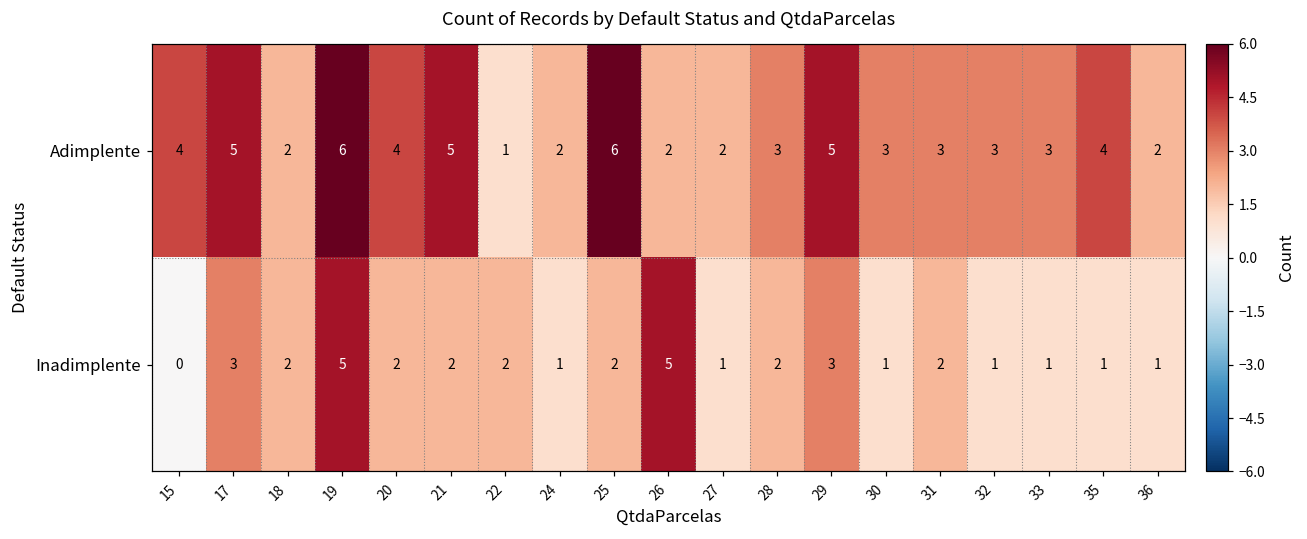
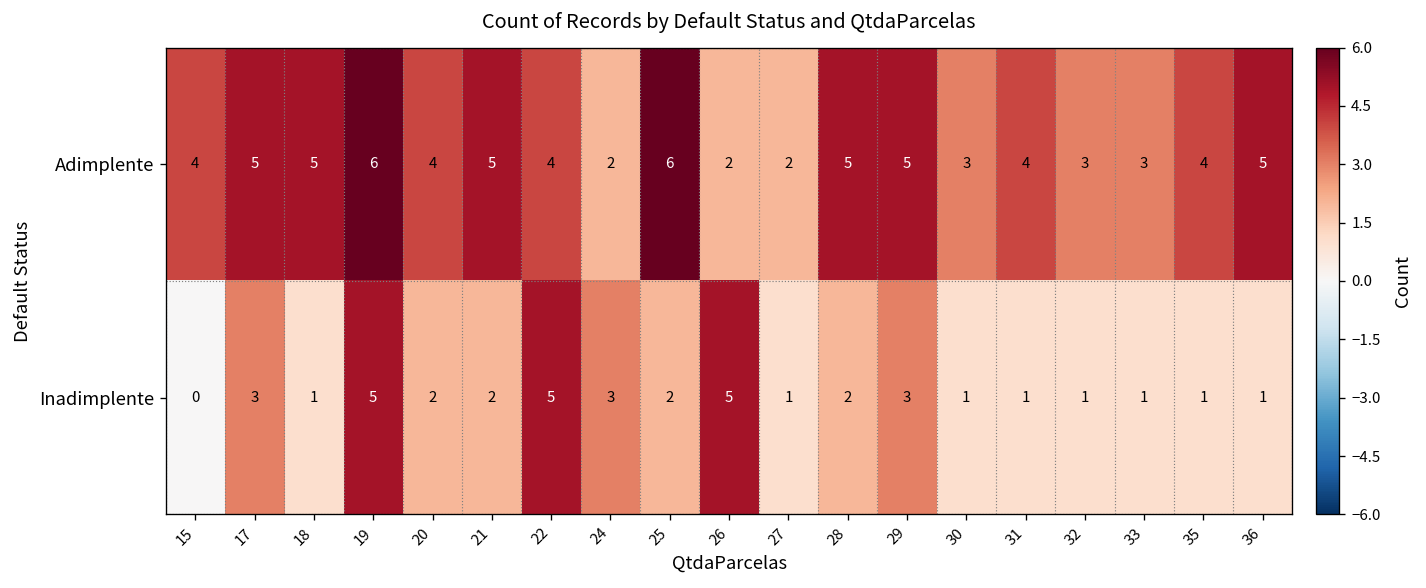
  {
    "Adimplente": {
      "15": 4,
      "17": 5,
-     "18": 2,
+     "18": 5,
      "19": 6,
      "20": 4,
      "21": 5,
-     "22": 1,
+     "22": 4,
      "24": 2,
      "25": 6,
      "26": 2,
      "27": 2,
-     "28": 3,
+     "28": 5,
      "29": 5,
      "30": 3,
-     "31": 3,
+     "31": 4,
      "32": 3,
      "33": 3,
      "35": 4,
-     "36": 2
+     "36": 5
    },
    "Inadimplente": {
      "15": 0,
      "17": 3,
-     "18": 2,
+     "18": 1,
      "19": 5,
      "20": 2,
      "21": 2,
-     "22": 2,
-     "24": 1,
+     "22": 5,
+     "24": 3,
      "25": 2,
      "26": 5,
      "27": 1,
      "28": 2,
      "29": 3,
      "30": 1,
-     "31": 2,
+     "31": 1,
      "32": 1,
      "33": 1,
      "35": 1,
      "36": 1
    }
  }
